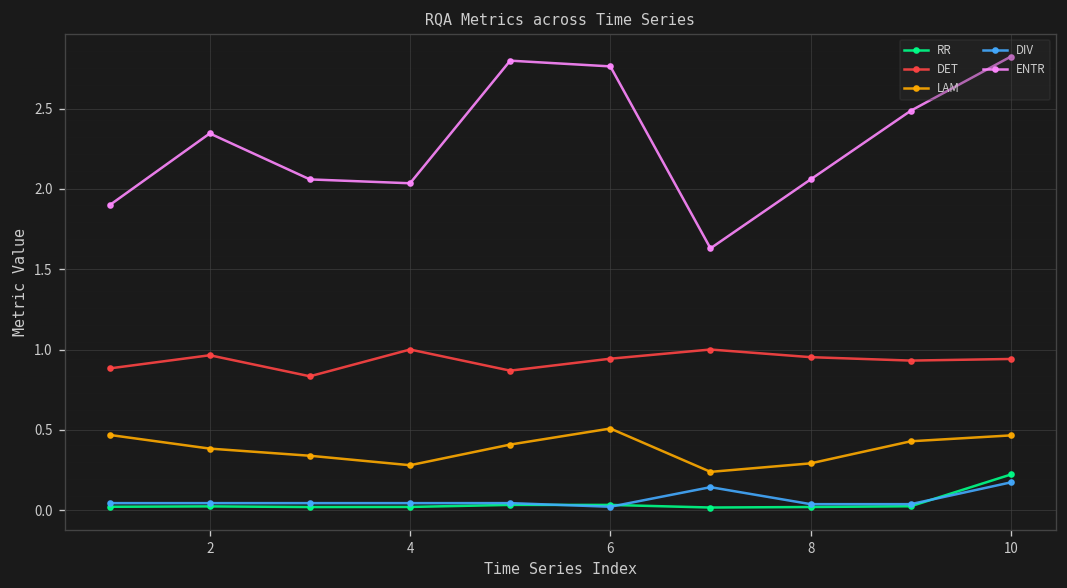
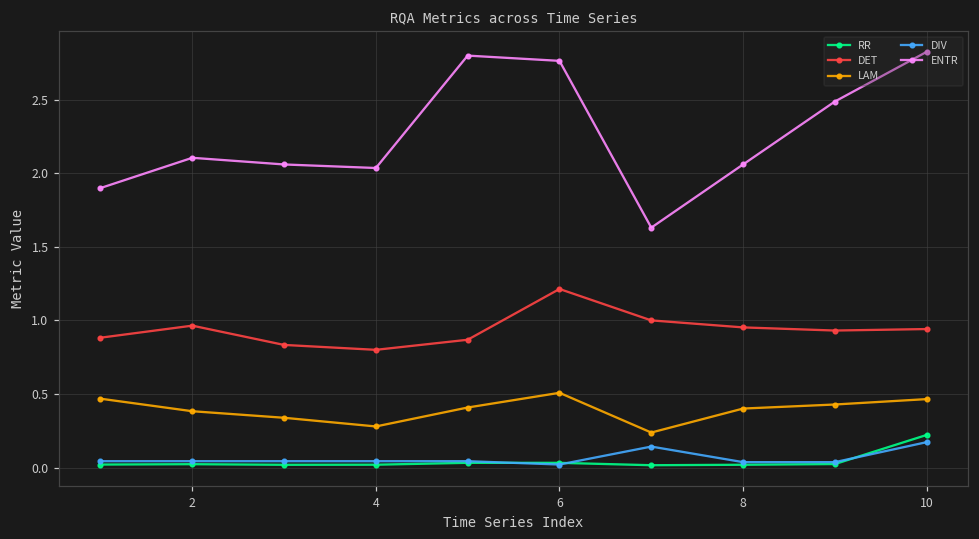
  {
    "RR": {
      "2": 0.02,
      "4": 0.02,
      "10": 0.22
    },
    "DET": {
      "2": 0.96,
-     "4": 1.0,
-     "6": 0.94,
+     "4": 0.8,
+     "6": 1.21,
      "8": 0.95,
      "10": 0.94
    },
    "LAM": {
      "2": 0.38,
      "4": 0.28,
      "6": 0.51,
-     "8": 0.29,
+     "8": 0.40,
      "10": 0.47
    },
    "DIV": {
      "2": 0.04,
      "4": 0.04,
      "10": 0.17
    },
    "ENTR": {
-     "2": 2.35,
+     "2": 2.10,
      "4": 2.04,
      "6": 2.76,
      "8": 2.06
    }
  }
